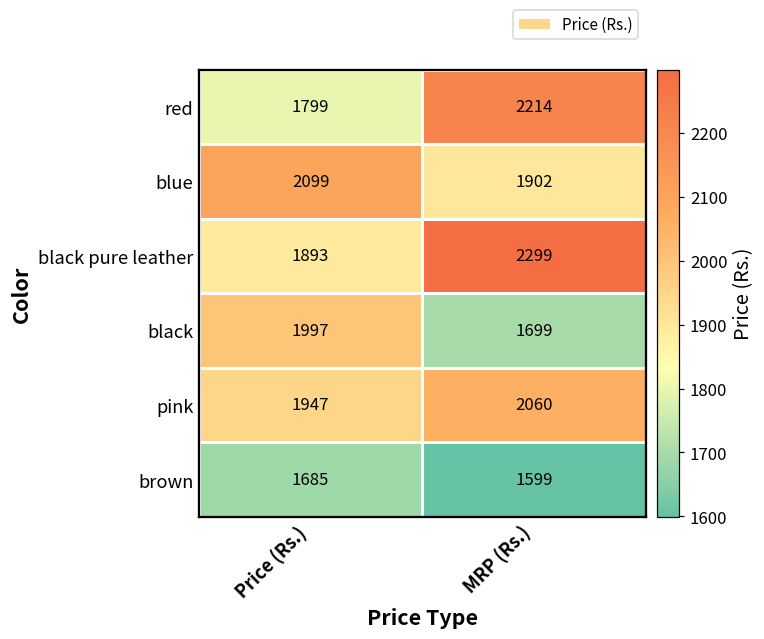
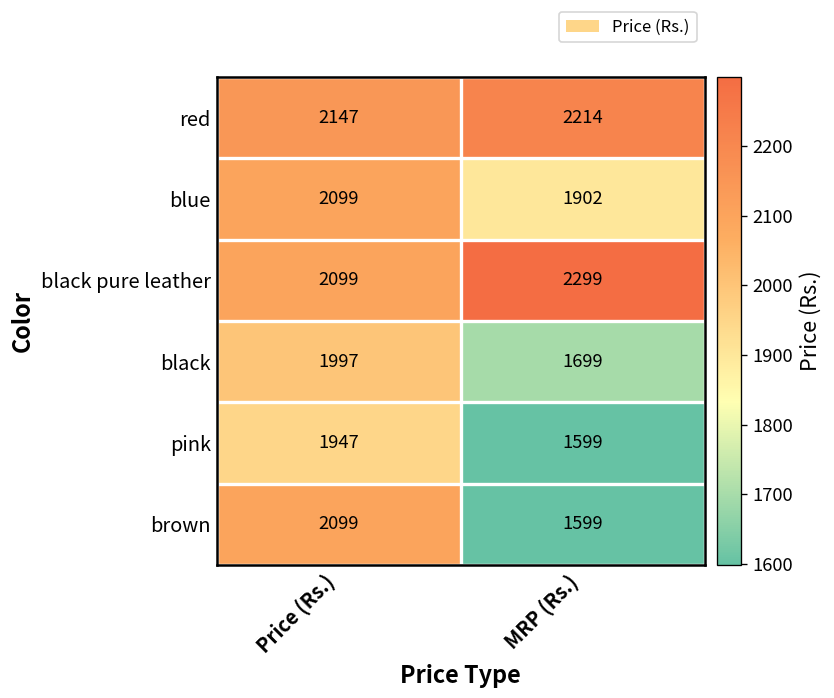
  {
    "red": {
-     "Price (Rs.)": 1799,
+     "Price (Rs.)": 2147,
      "MRP (Rs.)": 2214
    },
    "blue": {
      "Price (Rs.)": 2099,
      "MRP (Rs.)": 1902
    },
    "black pure leather": {
-     "Price (Rs.)": 1893,
+     "Price (Rs.)": 2099,
      "MRP (Rs.)": 2299
    },
    "black": {
      "Price (Rs.)": 1997,
      "MRP (Rs.)": 1699
    },
    "pink": {
      "Price (Rs.)": 1947,
-     "MRP (Rs.)": 2060
+     "MRP (Rs.)": 1599
    },
    "brown": {
-     "Price (Rs.)": 1685,
+     "Price (Rs.)": 2099,
      "MRP (Rs.)": 1599
    }
  }
